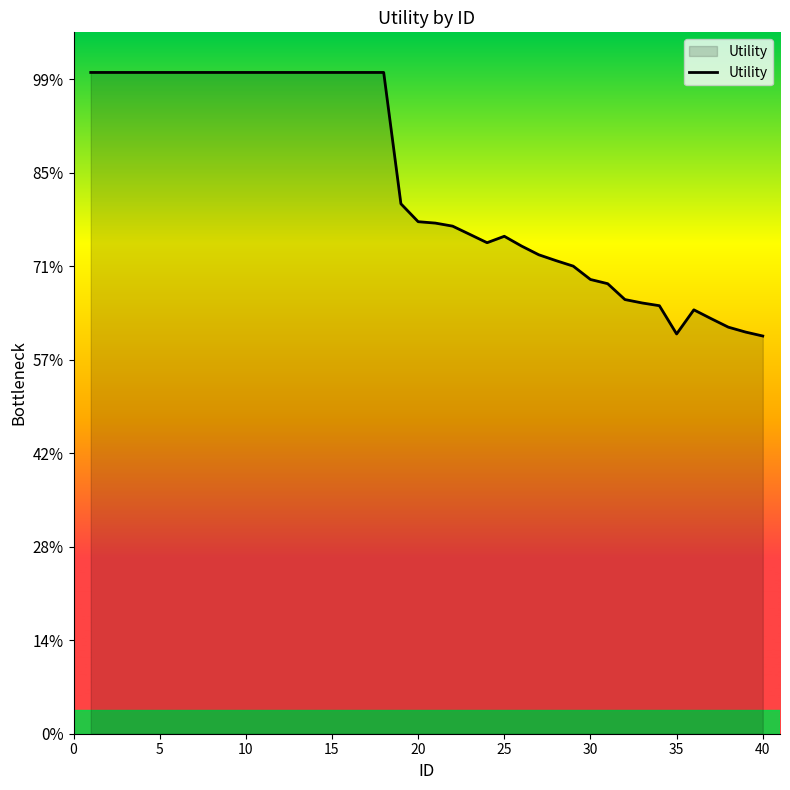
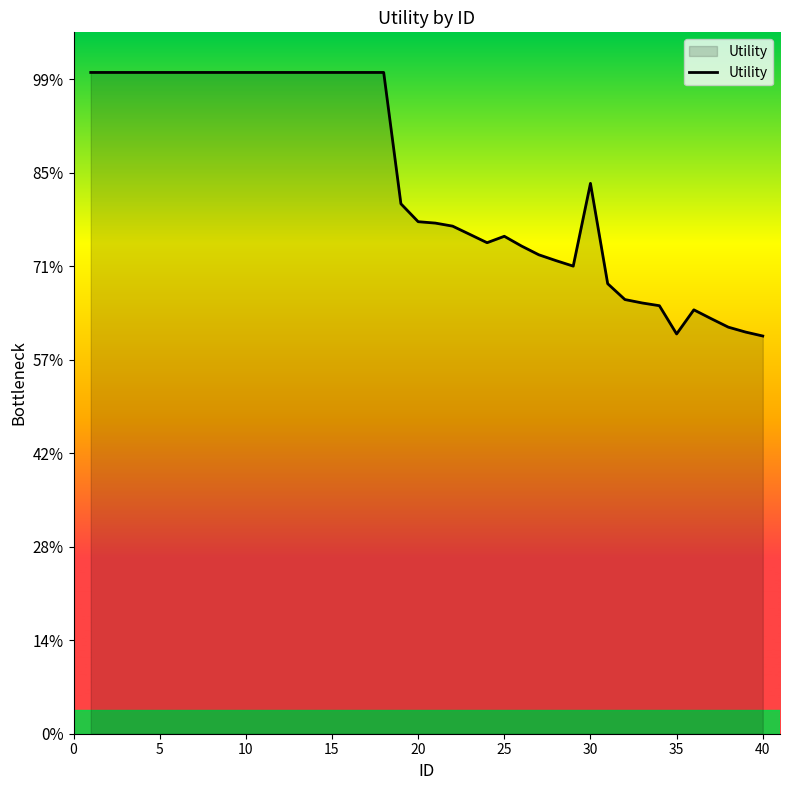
  {
    "5": "100%",
    "10": "100%",
    "15": "100%",
    "20": "77%",
    "25": "75%",
-   "30": "69%",
+   "30": "83%",
    "35": "60%",
    "40": "60%"
  }
